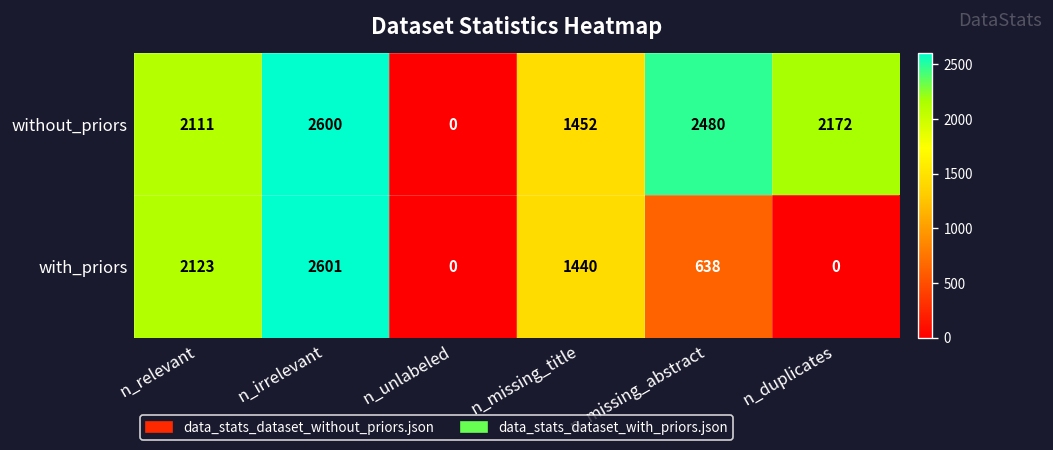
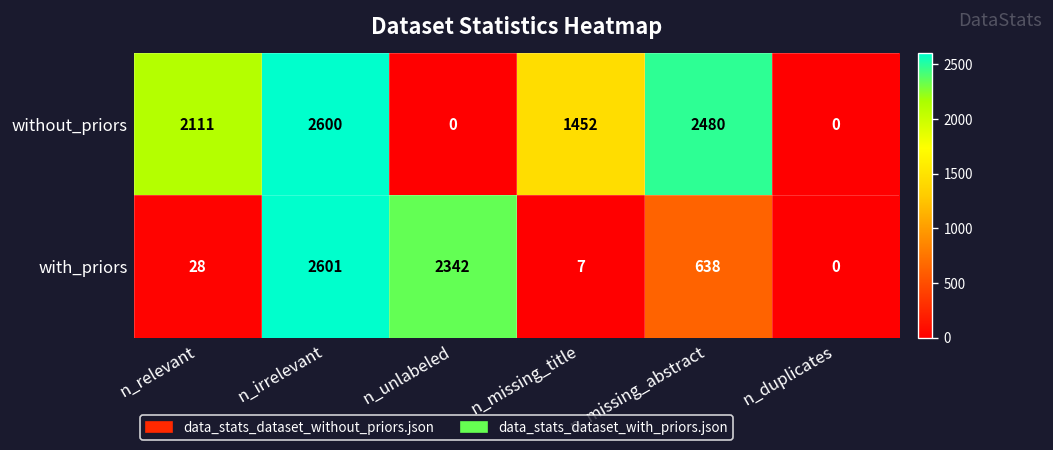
  {
    "without_priors": {
      "n_relevant": 2111,
      "n_irrelevant": 2600,
      "n_unlabeled": 0,
      "n_missing_title": 1452,
      "n_missing_abstract": 2480,
-     "n_duplicates": 2172
+     "n_duplicates": 0
    },
    "with_priors": {
-     "n_relevant": 2123,
+     "n_relevant": 28,
      "n_irrelevant": 2601,
-     "n_unlabeled": 0,
-     "n_missing_title": 1440,
+     "n_unlabeled": 2342,
+     "n_missing_title": 7,
      "n_missing_abstract": 638,
      "n_duplicates": 0
    }
  }
